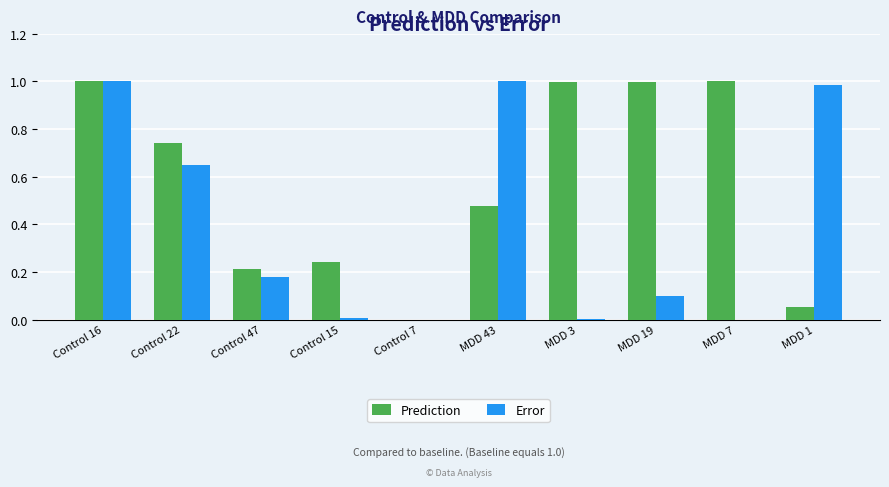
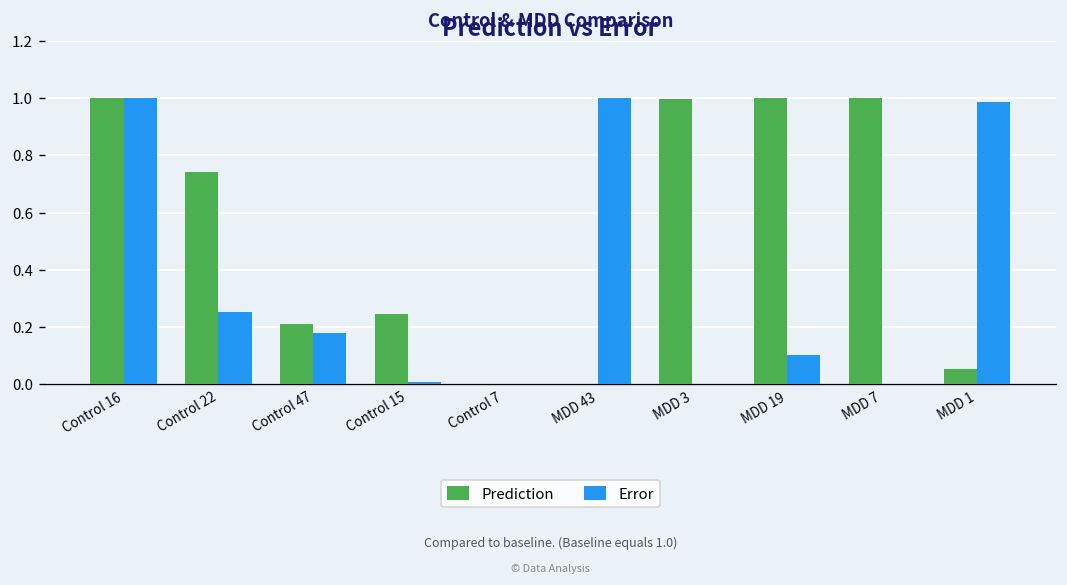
  {
    "Prediction": {
      "Control 16": 1.00,
      "Control 22": 0.74,
      "Control 47": 0.21,
      "Control 15": 0.24,
-     "MDD 43": 0.48,
+     "MDD 43": 0.00,
      "MDD 3": 1.00,
      "MDD 19": 1.00,
      "MDD 7": 1.00,
      "MDD 1": 0.05
    },
    "Error": {
      "Control 16": 1.00,
-     "Control 22": 0.65,
+     "Control 22": 0.25,
      "Control 47": 0.18,
      "MDD 43": 1.00,
      "MDD 19": 0.10,
      "MDD 1": 0.99
    }
  }
